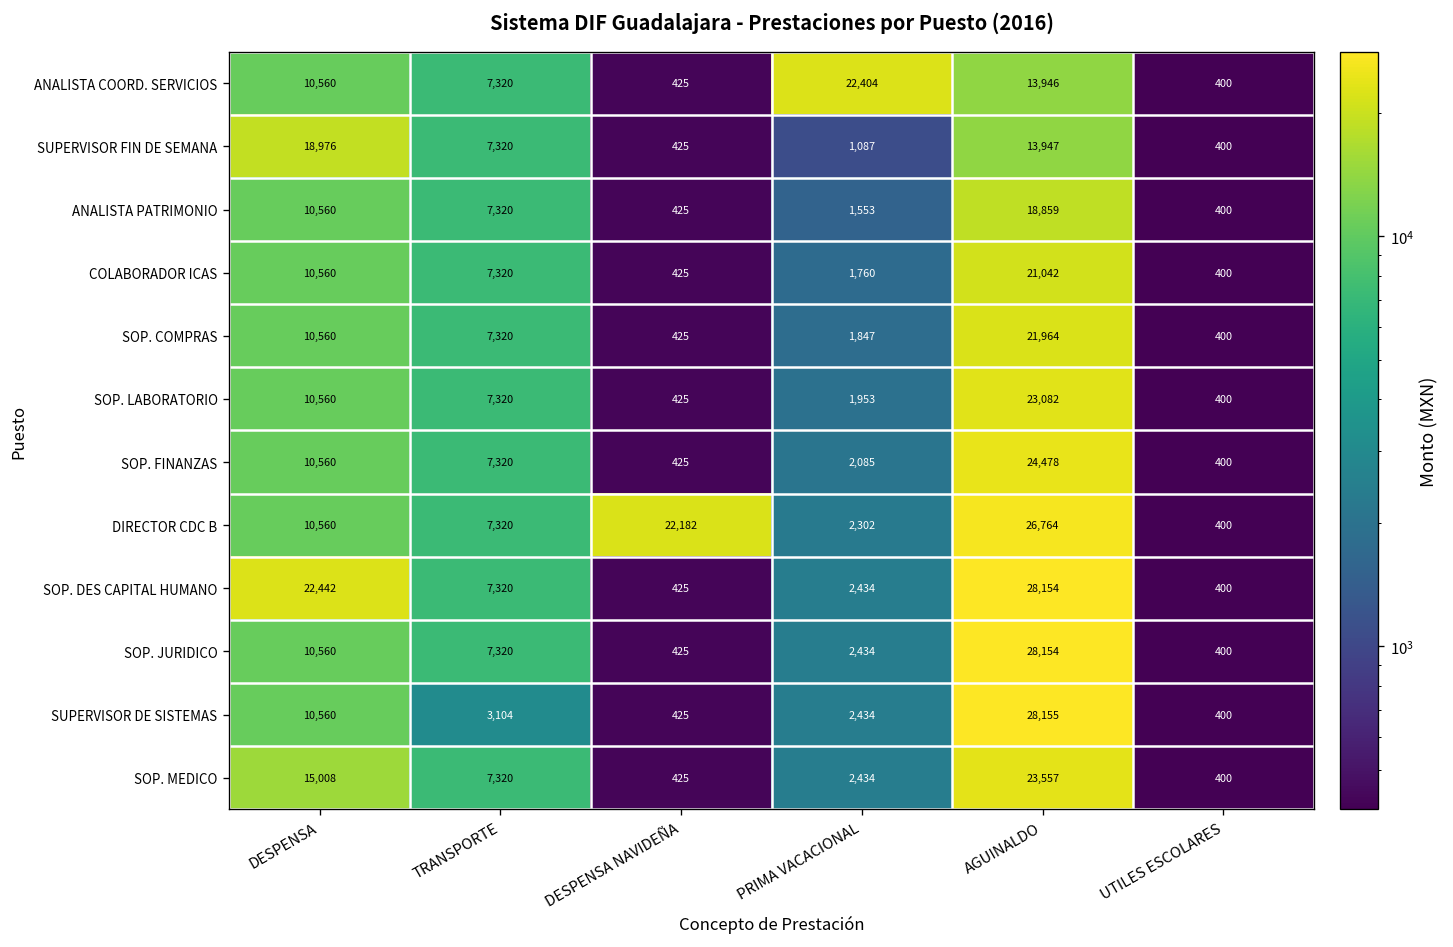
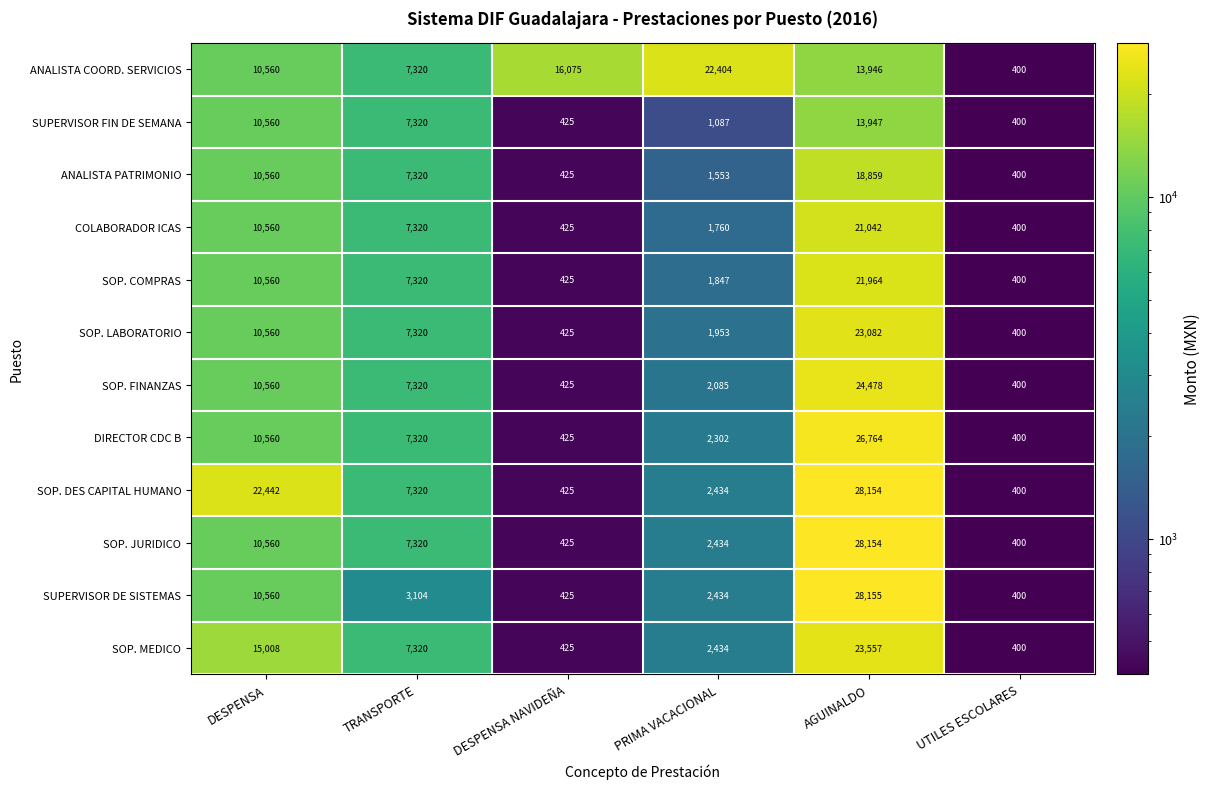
  {
    "ANALISTA COORD. SERVICIOS": {
      "DESPENSA": "10,560",
      "TRANSPORTE": "7,320",
-     "DESPENSA NAVIDEÑA": "425",
+     "DESPENSA NAVIDEÑA": "16,075",
      "PRIMA VACACIONAL": "22,404",
      "AGUINALDO": "13,946",
      "UTILES ESCOLARES": "400"
    },
    "SUPERVISOR FIN DE SEMANA": {
-     "DESPENSA": "18,976",
+     "DESPENSA": "10,560",
      "TRANSPORTE": "7,320",
      "DESPENSA NAVIDEÑA": "425",
      "PRIMA VACACIONAL": "1,087",
      "AGUINALDO": "13,947",
      "UTILES ESCOLARES": "400"
    },
    "ANALISTA PATRIMONIO": {
      "DESPENSA": "10,560",
      "TRANSPORTE": "7,320",
      "DESPENSA NAVIDEÑA": "425",
      "PRIMA VACACIONAL": "1,553",
      "AGUINALDO": "18,859",
      "UTILES ESCOLARES": "400"
    },
    "COLABORADOR ICAS": {
      "DESPENSA": "10,560",
      "TRANSPORTE": "7,320",
      "DESPENSA NAVIDEÑA": "425",
      "PRIMA VACACIONAL": "1,760",
      "AGUINALDO": "21,042",
      "UTILES ESCOLARES": "400"
    },
    "SOP. COMPRAS": {
      "DESPENSA": "10,560",
      "TRANSPORTE": "7,320",
      "DESPENSA NAVIDEÑA": "425",
      "PRIMA VACACIONAL": "1,847",
      "AGUINALDO": "21,964",
      "UTILES ESCOLARES": "400"
    },
    "SOP. LABORATORIO": {
      "DESPENSA": "10,560",
      "TRANSPORTE": "7,320",
      "DESPENSA NAVIDEÑA": "425",
      "PRIMA VACACIONAL": "1,953",
      "AGUINALDO": "23,082",
      "UTILES ESCOLARES": "400"
    },
    "SOP. FINANZAS": {
      "DESPENSA": "10,560",
      "TRANSPORTE": "7,320",
      "DESPENSA NAVIDEÑA": "425",
      "PRIMA VACACIONAL": "2,085",
      "AGUINALDO": "24,478",
      "UTILES ESCOLARES": "400"
    },
    "DIRECTOR CDC B": {
      "DESPENSA": "10,560",
      "TRANSPORTE": "7,320",
-     "DESPENSA NAVIDEÑA": "22,182",
+     "DESPENSA NAVIDEÑA": "425",
      "PRIMA VACACIONAL": "2,302",
      "AGUINALDO": "26,764",
      "UTILES ESCOLARES": "400"
    },
    "SOP. DES CAPITAL HUMANO": {
      "DESPENSA": "22,442",
      "TRANSPORTE": "7,320",
      "DESPENSA NAVIDEÑA": "425",
      "PRIMA VACACIONAL": "2,434",
      "AGUINALDO": "28,154",
      "UTILES ESCOLARES": "400"
    },
    "SOP. JURIDICO": {
      "DESPENSA": "10,560",
      "TRANSPORTE": "7,320",
      "DESPENSA NAVIDEÑA": "425",
      "PRIMA VACACIONAL": "2,434",
      "AGUINALDO": "28,154",
      "UTILES ESCOLARES": "400"
    },
    "SUPERVISOR DE SISTEMAS": {
      "DESPENSA": "10,560",
      "TRANSPORTE": "3,104",
      "DESPENSA NAVIDEÑA": "425",
      "PRIMA VACACIONAL": "2,434",
      "AGUINALDO": "28,155",
      "UTILES ESCOLARES": "400"
    },
    "SOP. MEDICO": {
      "DESPENSA": "15,008",
      "TRANSPORTE": "7,320",
      "DESPENSA NAVIDEÑA": "425",
      "PRIMA VACACIONAL": "2,434",
      "AGUINALDO": "23,557",
      "UTILES ESCOLARES": "400"
    }
  }
